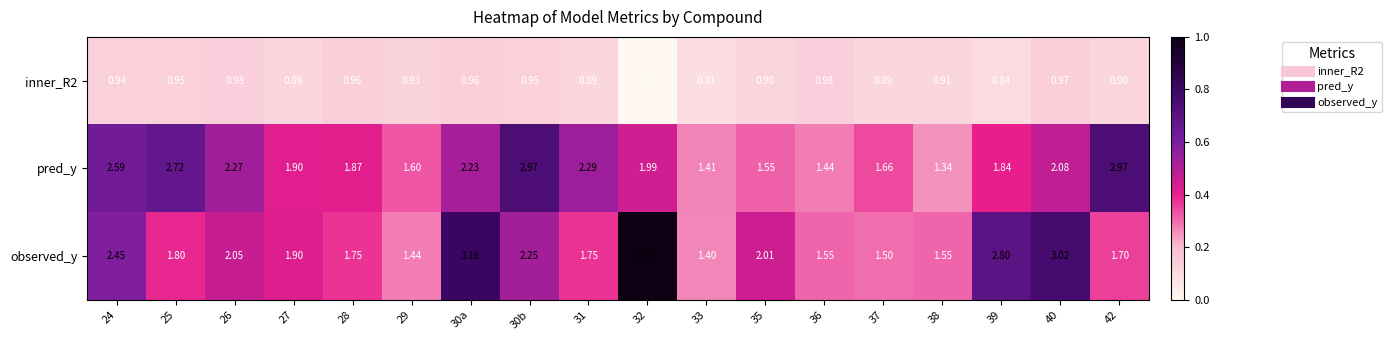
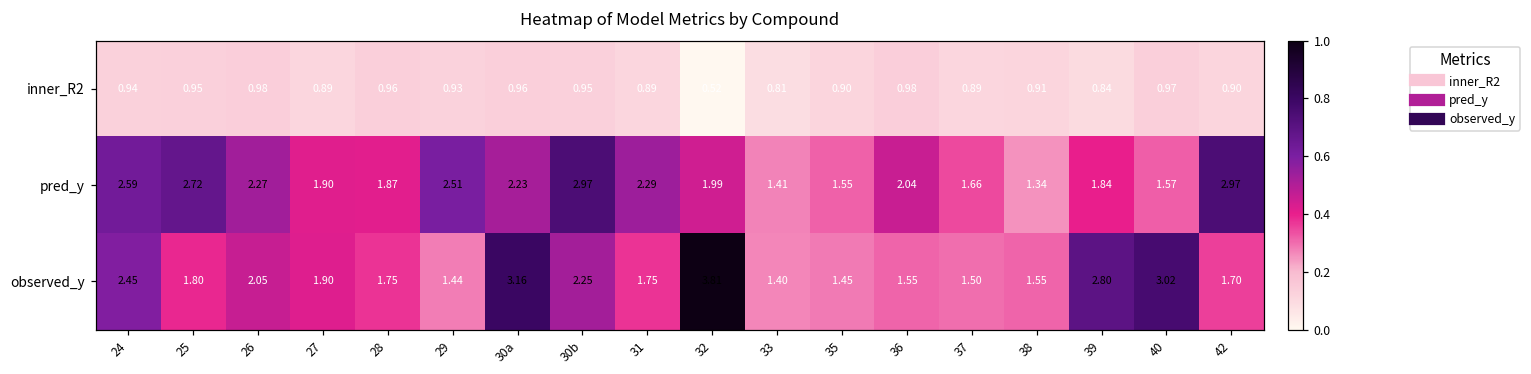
  {
    "inner_R2": {
      "26": 0.98,
      "28": 0.96,
      "30a": 0.96,
      "36": 0.98,
      "40": 0.97
    },
    "pred_y": {
      "24": 2.59,
      "25": 2.72,
      "26": 2.27,
      "27": 1.90,
      "28": 1.87,
-     "29": 1.60,
+     "29": 2.51,
      "30a": 2.23,
      "30b": 2.97,
      "31": 2.29,
      "32": 1.99,
      "33": 1.41,
      "35": 1.55,
-     "36": 1.44,
+     "36": 2.04,
      "37": 1.66,
      "38": 1.34,
      "39": 1.84,
-     "40": 2.08,
+     "40": 1.57,
      "42": 2.97
    },
    "observed_y": {
      "24": 2.45,
      "25": 1.80,
      "26": 2.05,
      "27": 1.90,
      "28": 1.75,
      "29": 1.44,
      "30a": 3.16,
      "30b": 2.25,
      "31": 1.75,
      "33": 1.40,
-     "35": 2.01,
+     "35": 1.45,
      "36": 1.55,
      "37": 1.50,
      "38": 1.55,
      "39": 2.80,
      "40": 3.02,
      "42": 1.70
    }
  }
